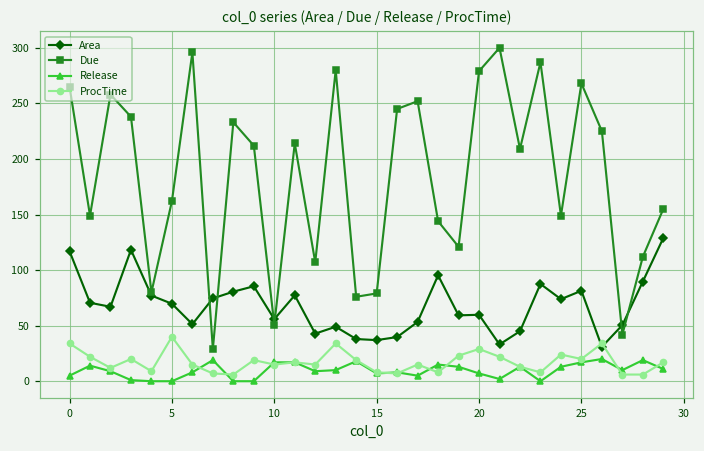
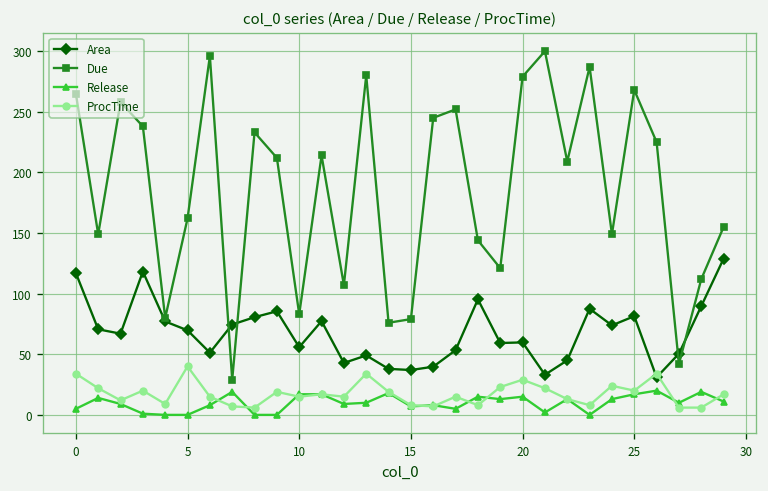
  {
    "Area": {
      "0": 117,
      "5": 70,
      "10": 56,
      "15": 37,
      "20": 60,
      "25": 81
    },
    "Due": {
      "5": 162,
-     "10": 51,
+     "10": 83,
      "15": 79,
      "20": 279,
      "25": 268
    },
    "Release": {
      "0": 5,
      "5": 0,
-     "20": 7,
+     "20": 15,
      "25": 17
    },
    "ProcTime": {
      "0": 34,
      "5": 40,
      "20": 29,
      "25": 20
    }
  }
